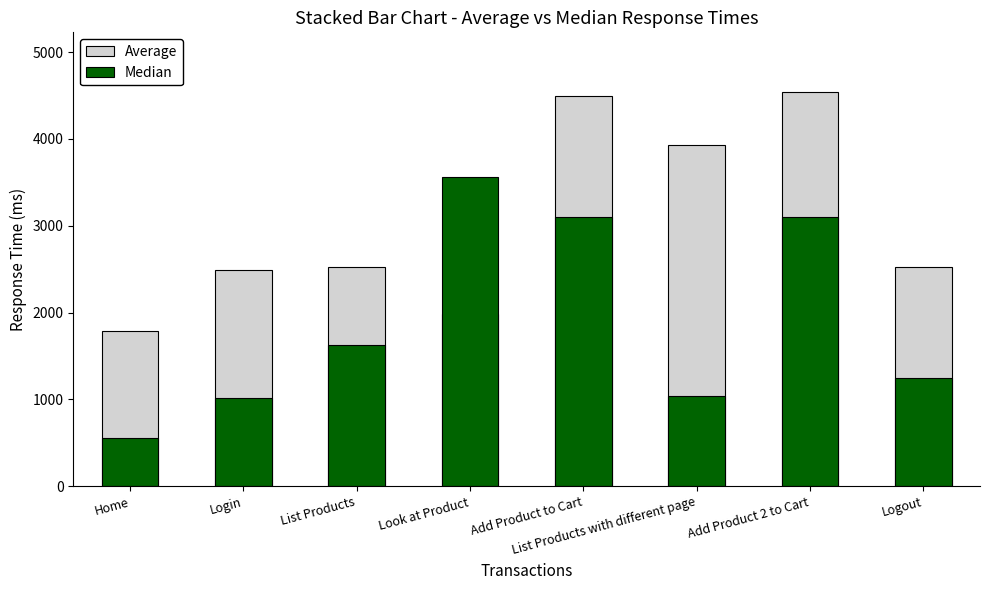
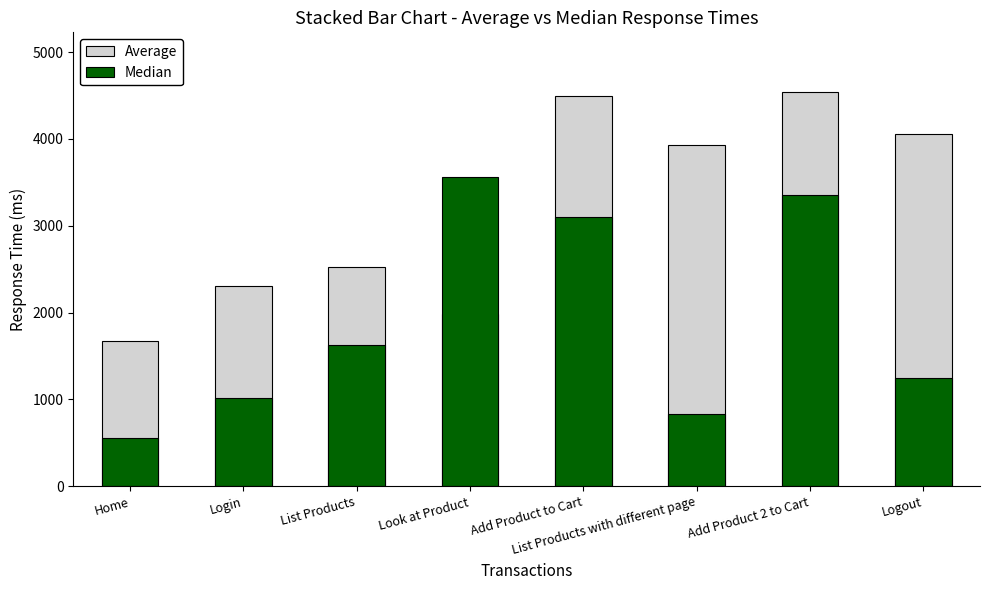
  {
    "Average": {
-     "Home": 1800,
-     "Login": 2500,
+     "Home": 1700,
+     "Login": 2300,
      "List Products": 2500,
      "Add Product to Cart": 4500,
      "List Products with different page": 3900,
      "Add Product 2 to Cart": 4500,
-     "Logout": 2500
+     "Logout": 4100
    },
    "Median": {
      "Look at Product": 3600,
-     "List Products with different page": 1000,
-     "Add Product 2 to Cart": 3100
+     "List Products with different page": 800,
+     "Add Product 2 to Cart": 3400
    }
  }
